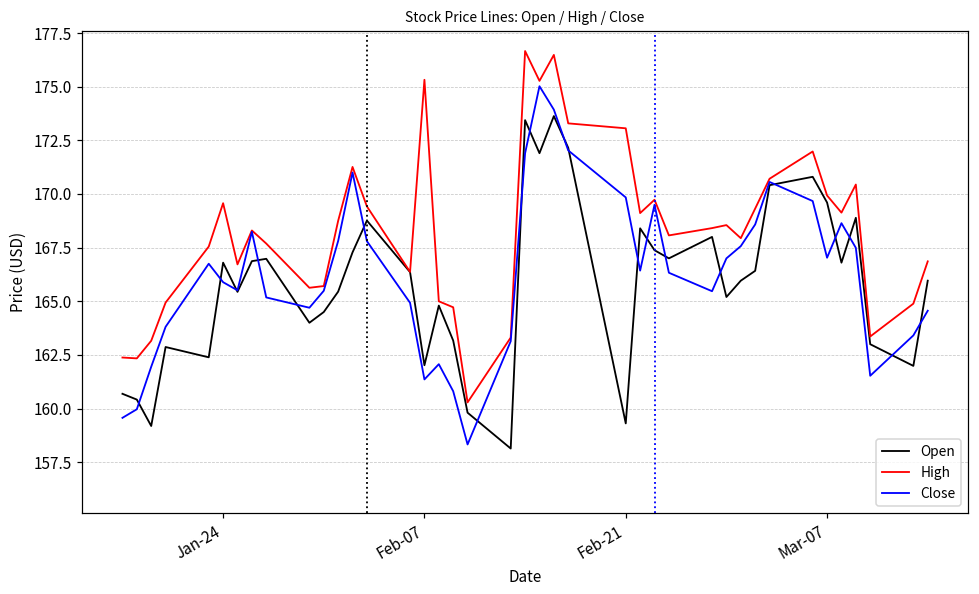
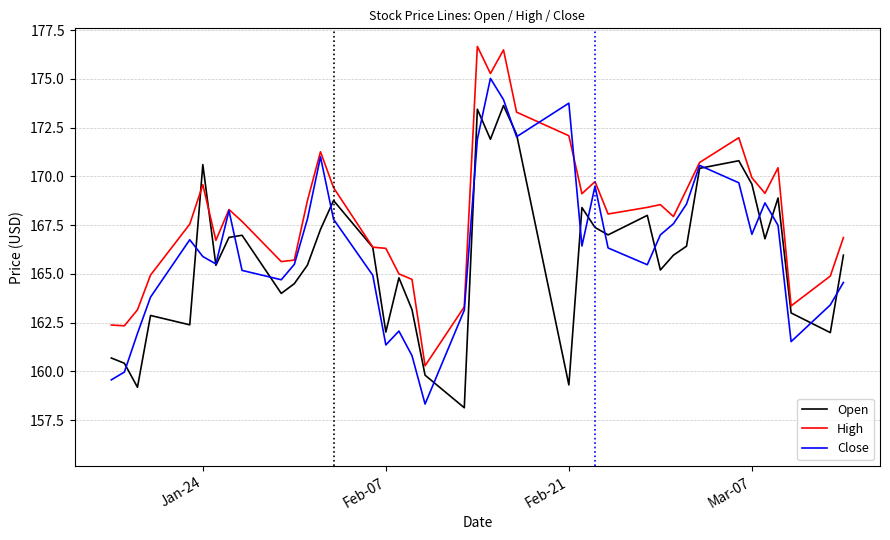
  {
    "Open": {
-     "Jan-24": 166.8,
+     "Jan-24": 170.6,
      "Feb-07": 162.0,
      "Feb-21": 159.3,
      "Mar-07": 169.6
    },
    "High": {
      "Jan-24": 169.6,
-     "Feb-07": 175.3,
-     "Feb-21": 173.1,
+     "Feb-07": 166.3,
+     "Feb-21": 172.1,
      "Mar-07": 169.9
    },
    "Close": {
      "Jan-24": 165.9,
      "Feb-07": 161.4,
-     "Feb-21": 169.8,
+     "Feb-21": 173.8,
      "Mar-07": 167.0
    }
  }
